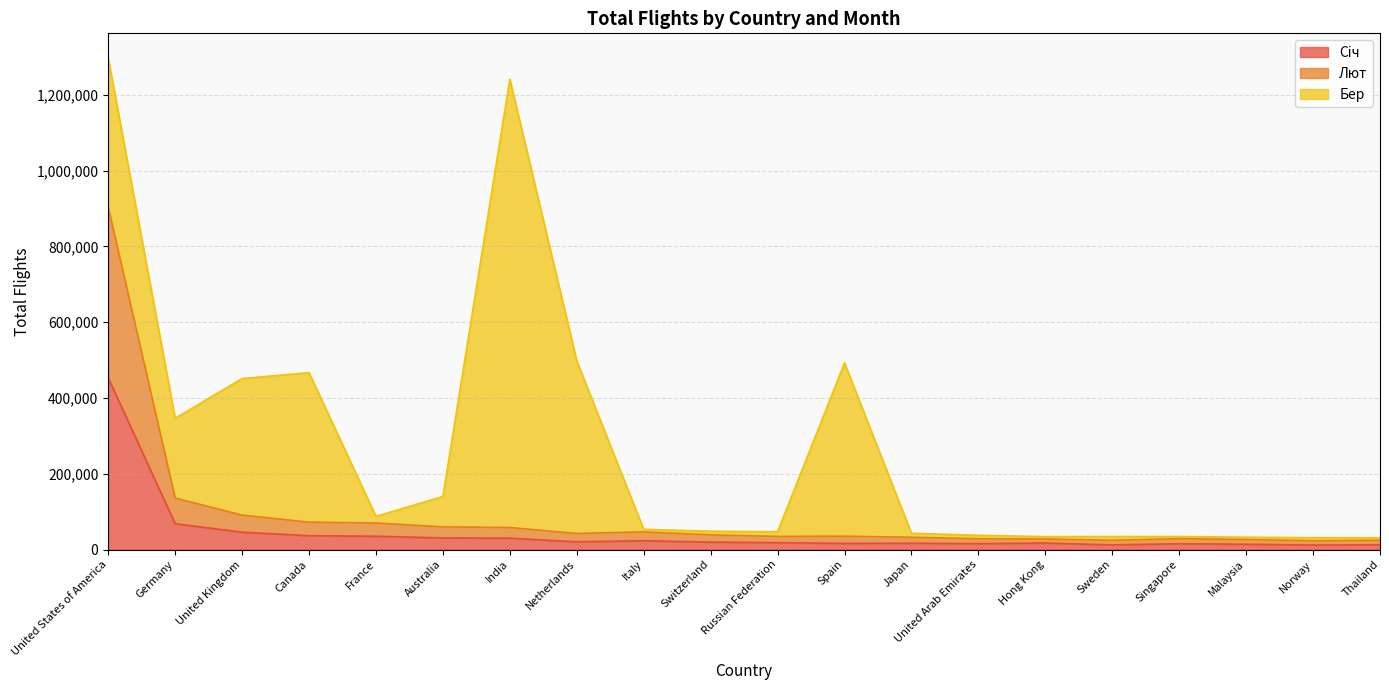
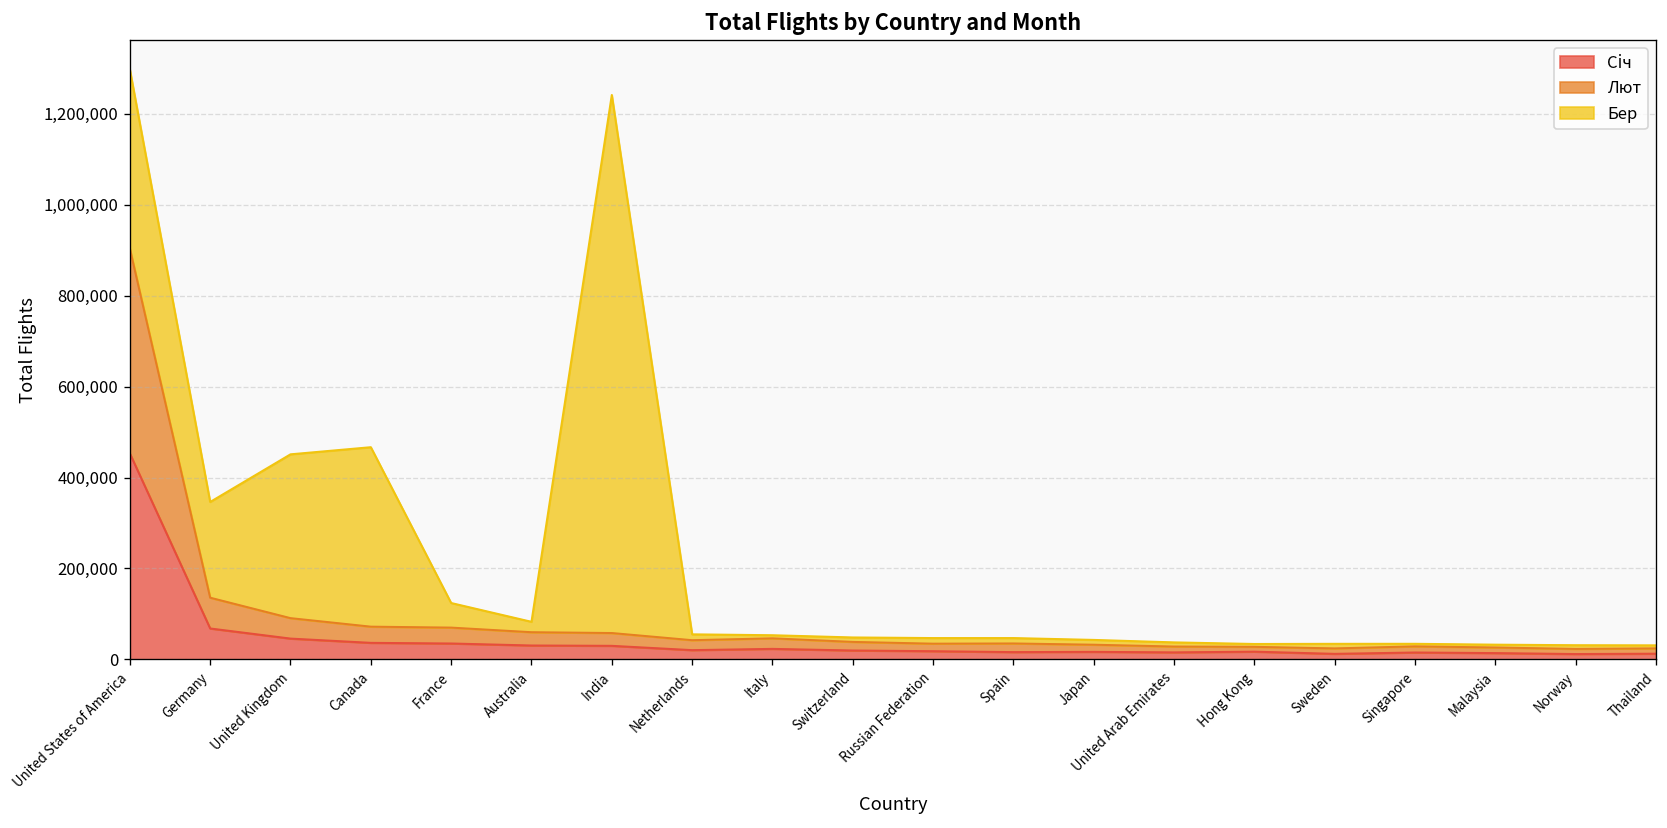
  {
    "Бер": {
      "United States of America": "390,000",
      "Germany": "210,000",
      "United Kingdom": "360,000",
      "Canada": "390,000",
-     "France": "20,000",
-     "Australia": "80,000",
+     "France": "50,000",
+     "Australia": "20,000",
      "India": "1,180,000",
-     "Netherlands": "460,000",
+     "Netherlands": "10,000",
      "Italy": "10,000",
      "Switzerland": "10,000",
      "Russian Federation": "10,000",
-     "Spain": "460,000",
+     "Spain": "10,000",
      "Japan": "10,000",
      "United Arab Emirates": "10,000",
      "Sweden": "10,000",
      "Norway": "10,000"
    }
  }
